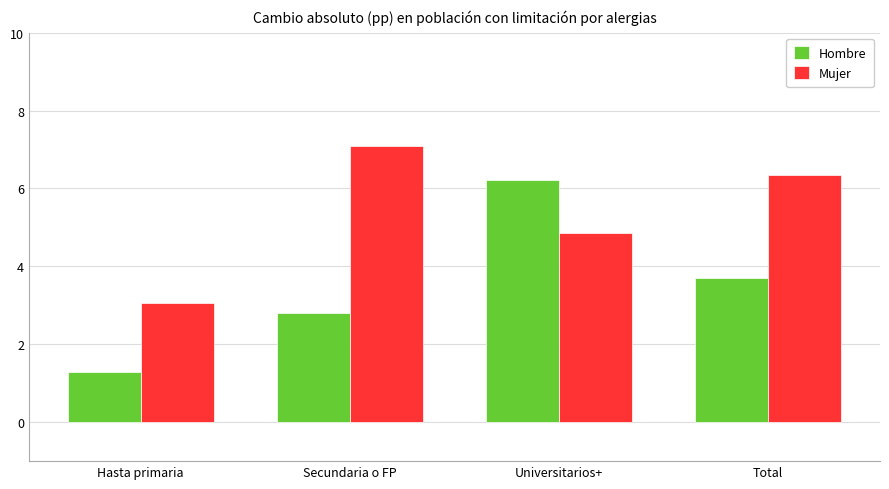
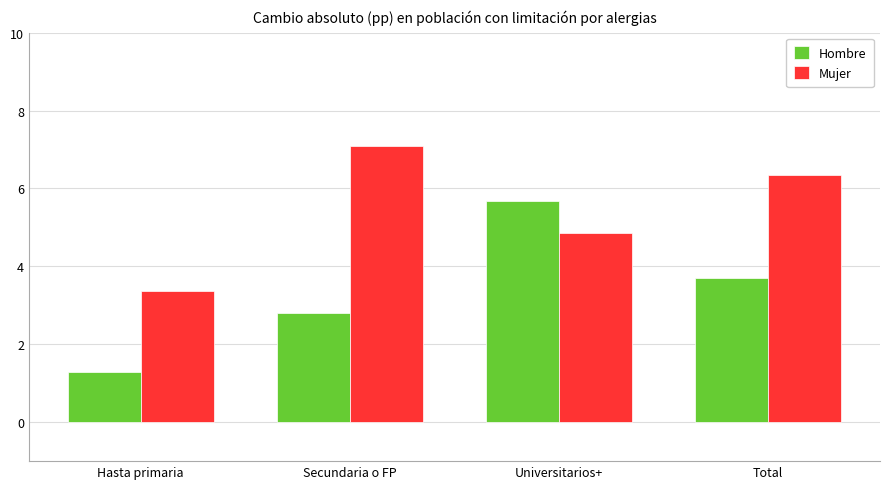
  {
    "Hombre": {
      "Hasta primaria": 1.3,
      "Secundaria o FP": 2.8,
-     "Universitarios+": 6.2,
+     "Universitarios+": 5.7,
      "Total": 3.7
    },
    "Mujer": {
-     "Hasta primaria": 3.1,
+     "Hasta primaria": 3.4,
      "Secundaria o FP": 7.1,
      "Universitarios+": 4.9,
      "Total": 6.4
    }
  }
